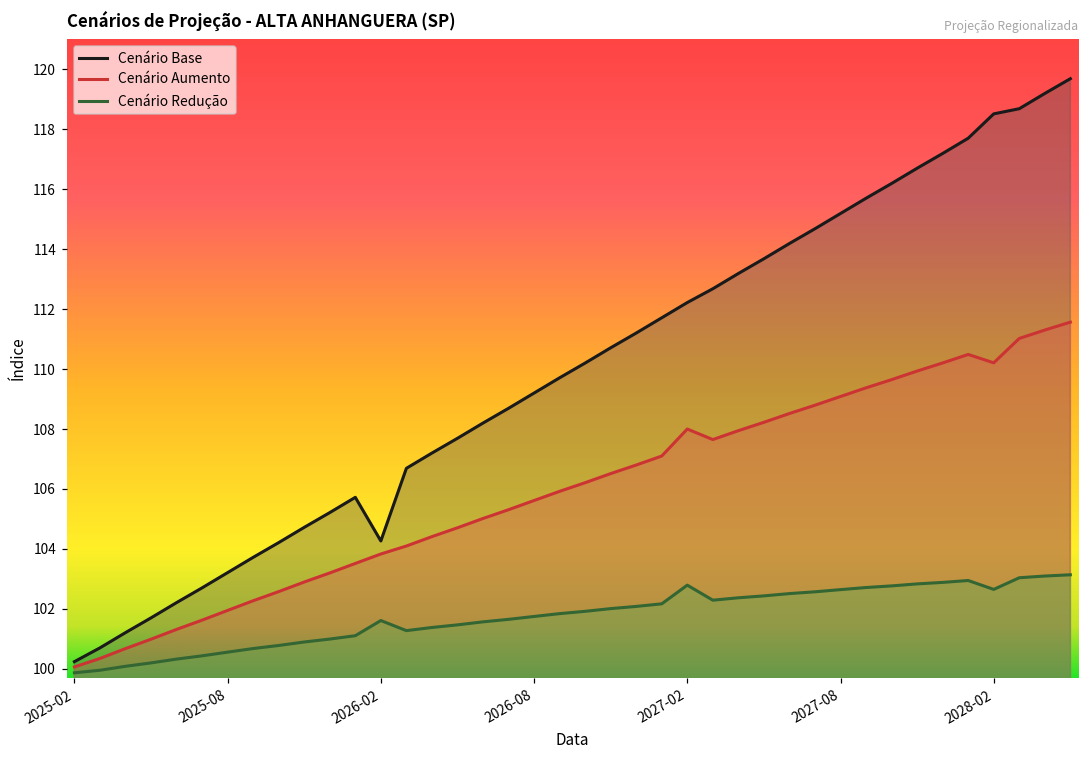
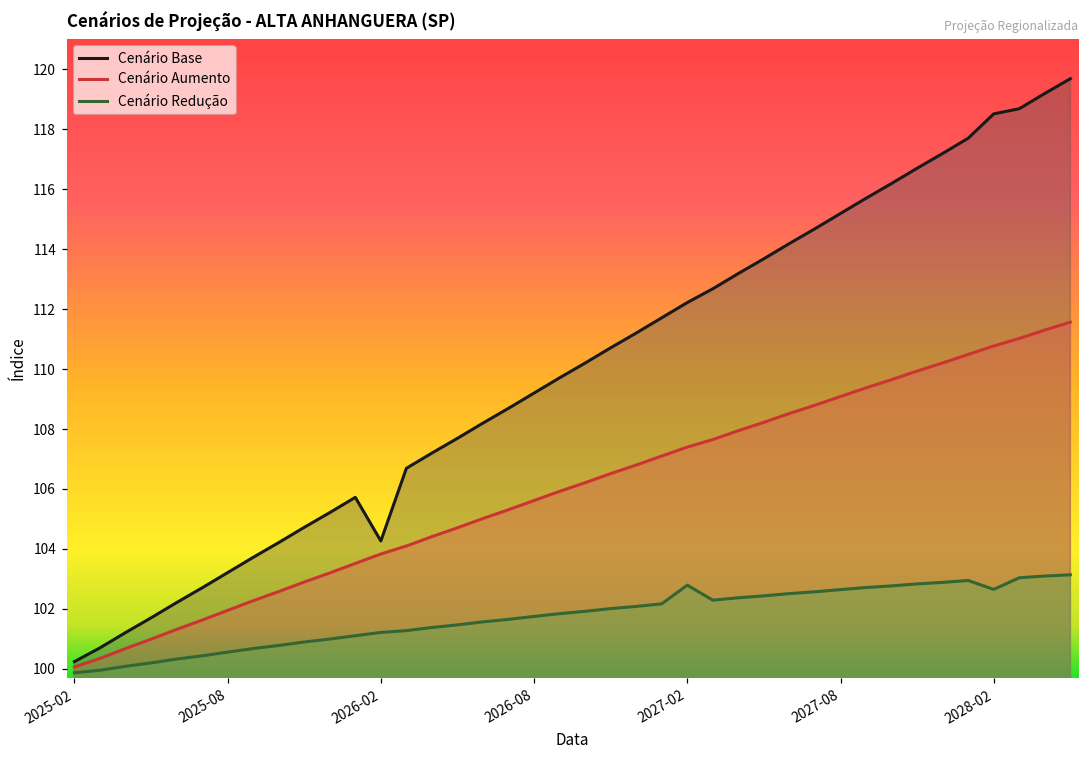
  {
    "Cenário Base": {
      "2025-02": 100.2,
      "2025-08": 103.2,
      "2026-02": 104.3,
      "2026-08": 109.2,
      "2027-02": 112.2,
      "2027-08": 115.2,
      "2028-02": 118.5
    },
    "Cenário Aumento": {
      "2025-02": 100.1,
      "2025-08": 102.0,
      "2026-02": 103.8,
      "2026-08": 105.6,
-     "2027-02": 108.0,
+     "2027-02": 107.4,
      "2027-08": 109.1,
-     "2028-02": 110.2
+     "2028-02": 110.8
    },
    "Cenário Redução": {
      "2025-02": 99.9,
      "2025-08": 100.6,
-     "2026-02": 101.6,
+     "2026-02": 101.2,
      "2026-08": 101.7,
      "2027-02": 102.8,
      "2027-08": 102.6,
      "2028-02": 102.7
    }
  }
